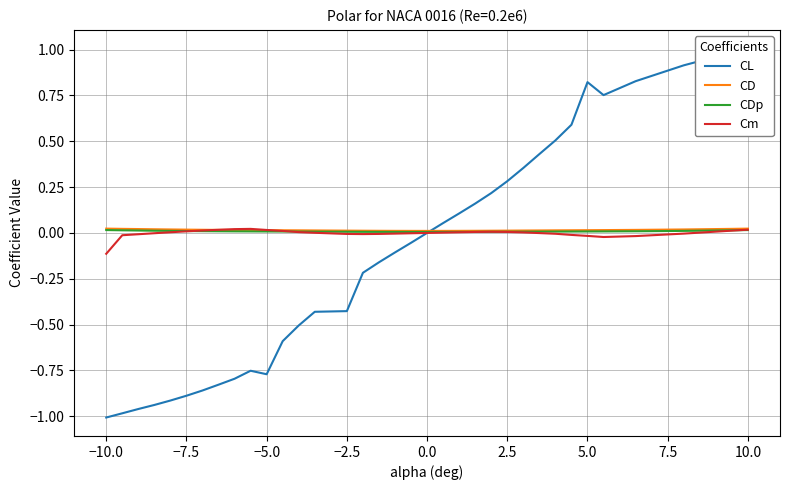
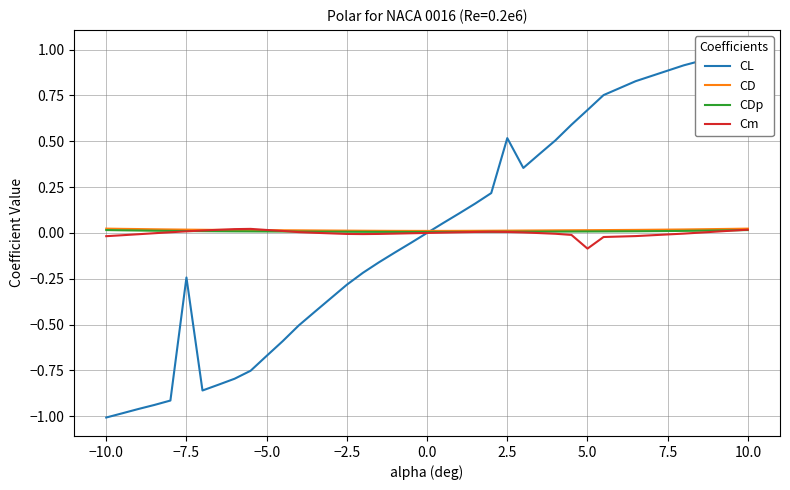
  {
    "CL": {
      "−10.0": -1.01,
-     "−7.5": -0.89,
-     "−5.0": -0.77,
-     "−2.5": -0.43,
-     "2.5": 0.28,
-     "5.0": 0.82
+     "−7.5": -0.24,
+     "−5.0": -0.67,
+     "−2.5": -0.28,
+     "2.5": 0.52,
+     "5.0": 0.67
    },
    "Cm": {
-     "−10.0": -0.11,
-     "5.0": -0.02
+     "−10.0": -0.02,
+     "5.0": -0.09
    }
  }
